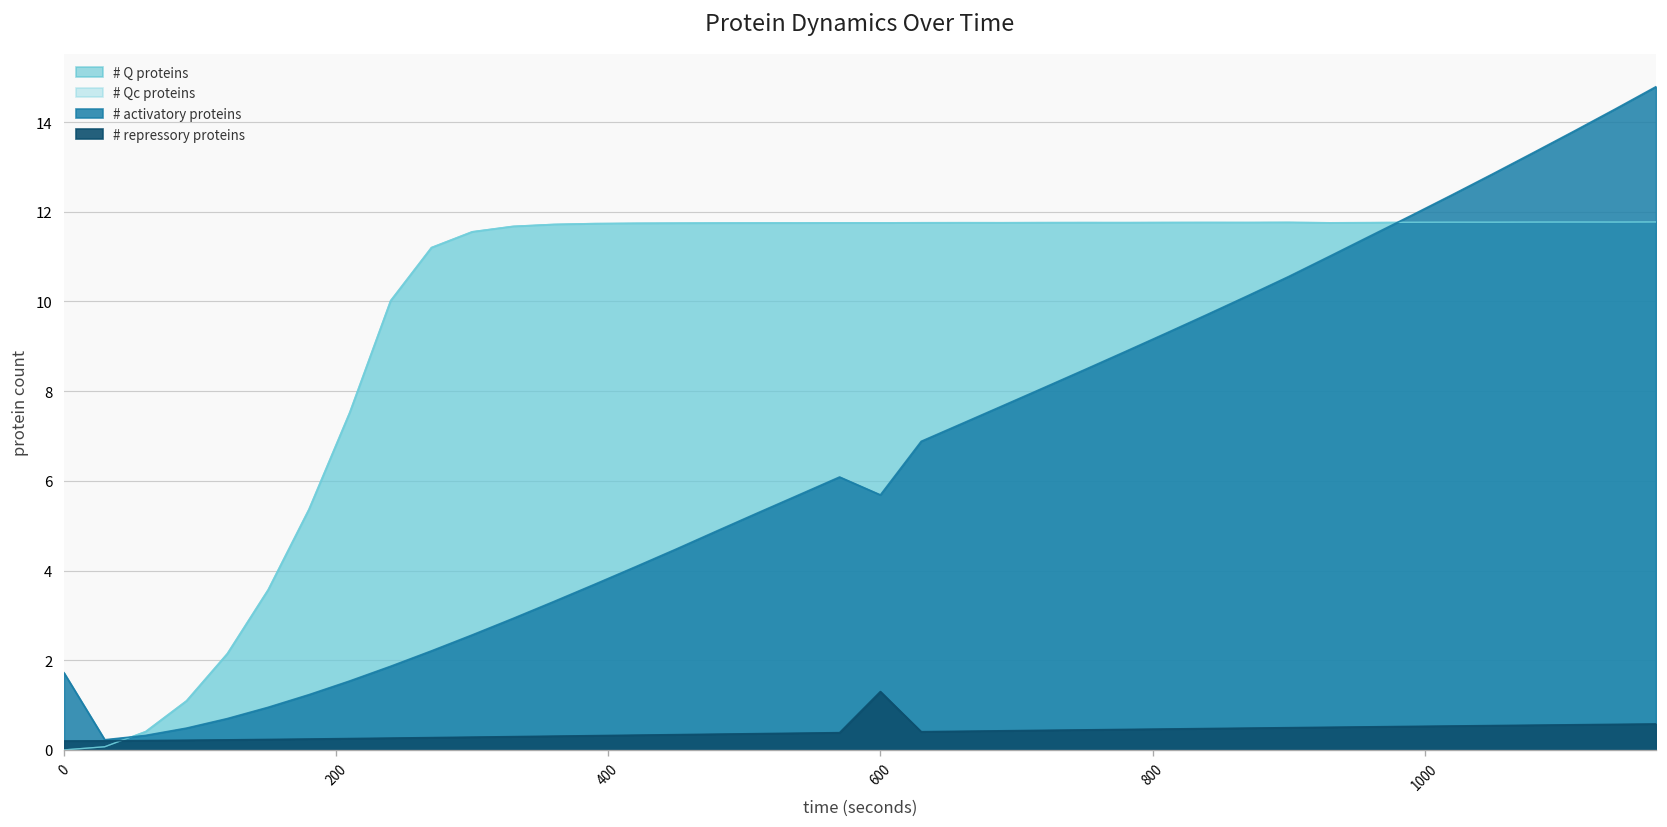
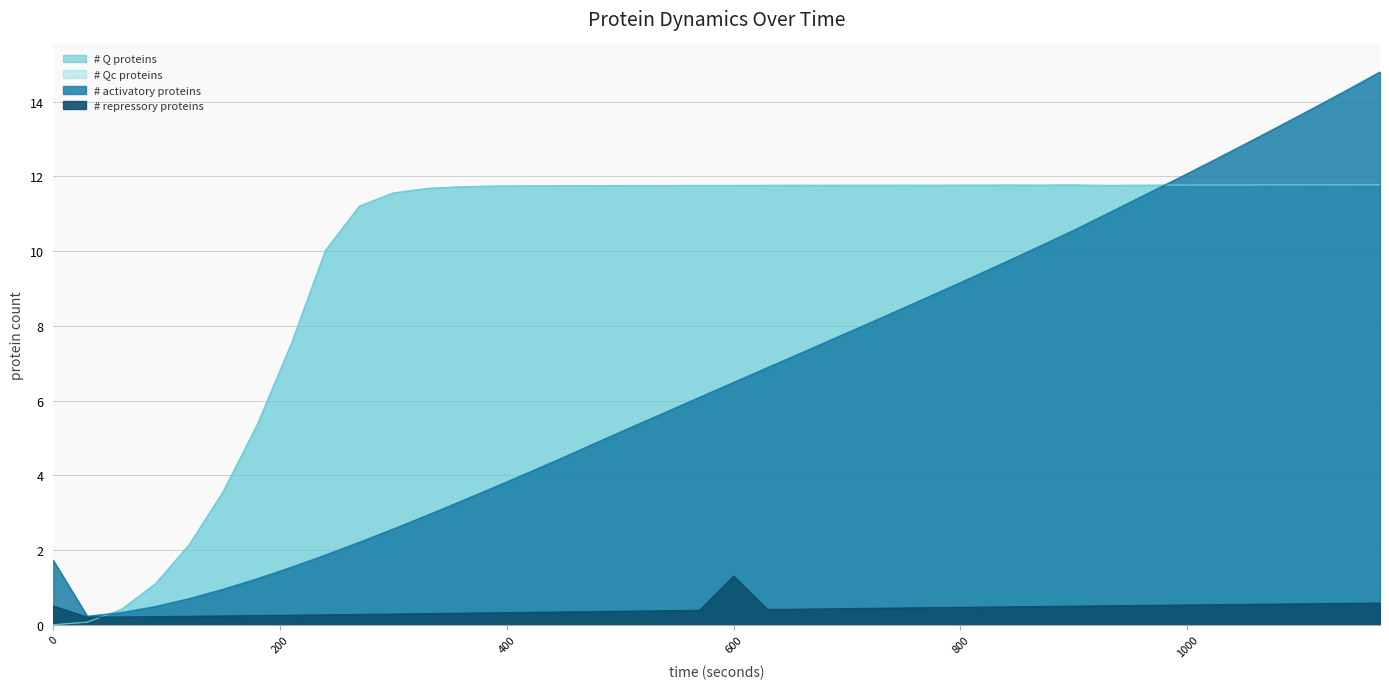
  {
    "# Qc proteins": {
      "0": 0.0,
      "600": 11.8
    },
    "# activatory proteins": {
      "0": 1.7,
-     "600": 5.7
+     "600": 6.5
    },
    "# repressory proteins": {
-     "0": 0.2,
+     "0": 0.5,
      "600": 1.3
    }
  }
